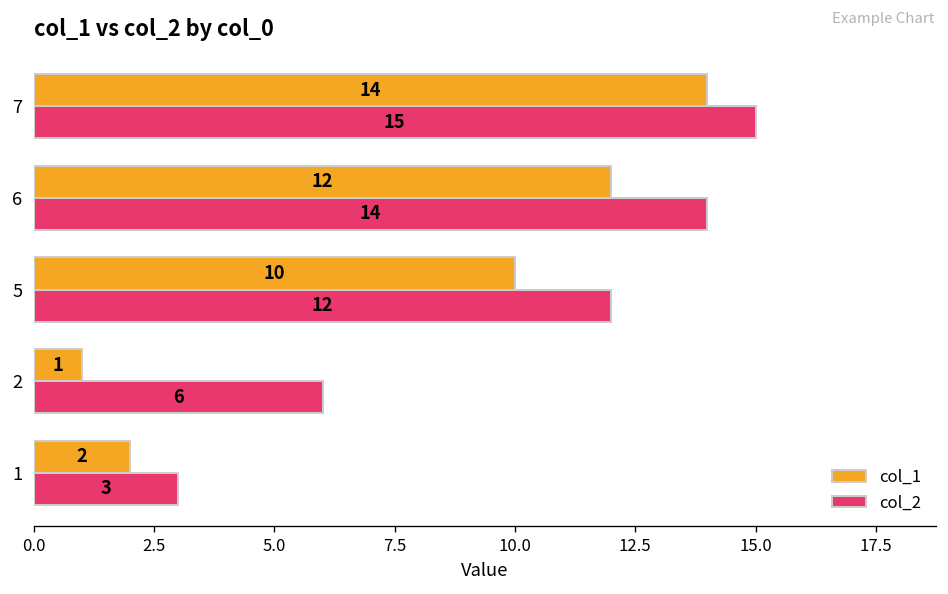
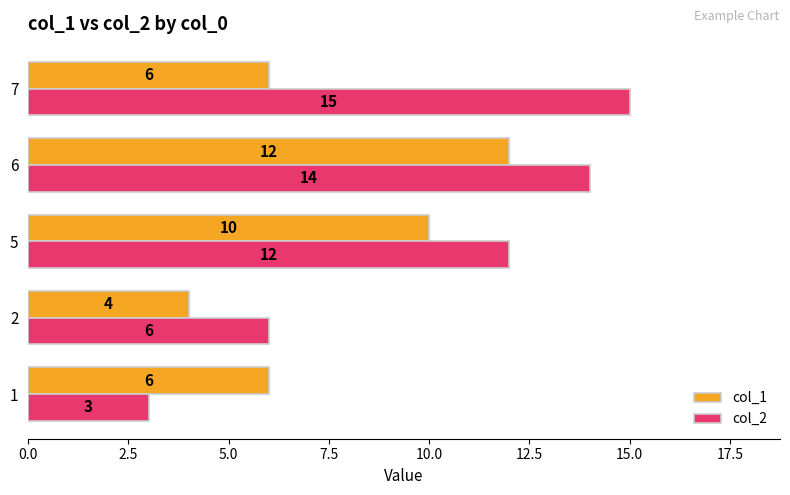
  {
    "col_1": {
-     "7": 14,
+     "7": 6,
      "6": 12,
      "5": 10,
-     "2": 1,
-     "1": 2
+     "2": 4,
+     "1": 6
    },
    "col_2": {
      "7": 15,
      "6": 14,
      "5": 12,
      "2": 6,
      "1": 3
    }
  }
